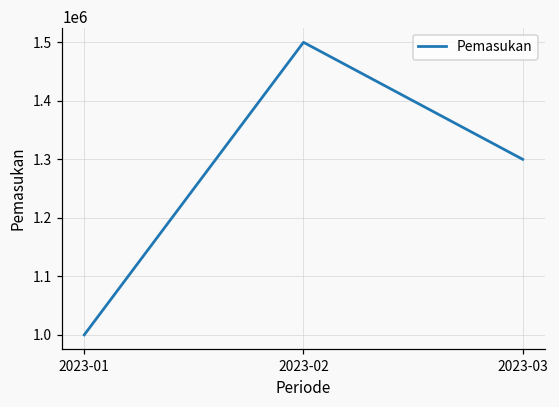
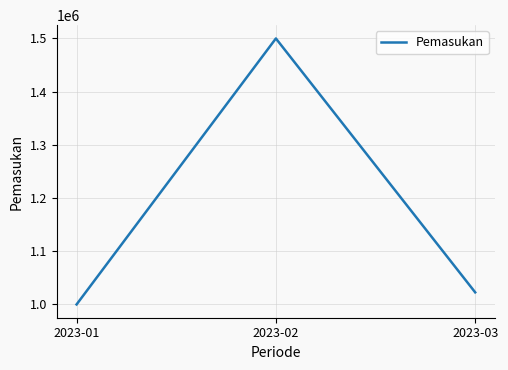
  {
    "2023-01": 1000000,
    "2023-02": 1500000,
-   "2023-03": 1300000
+   "2023-03": 1020000
  }
